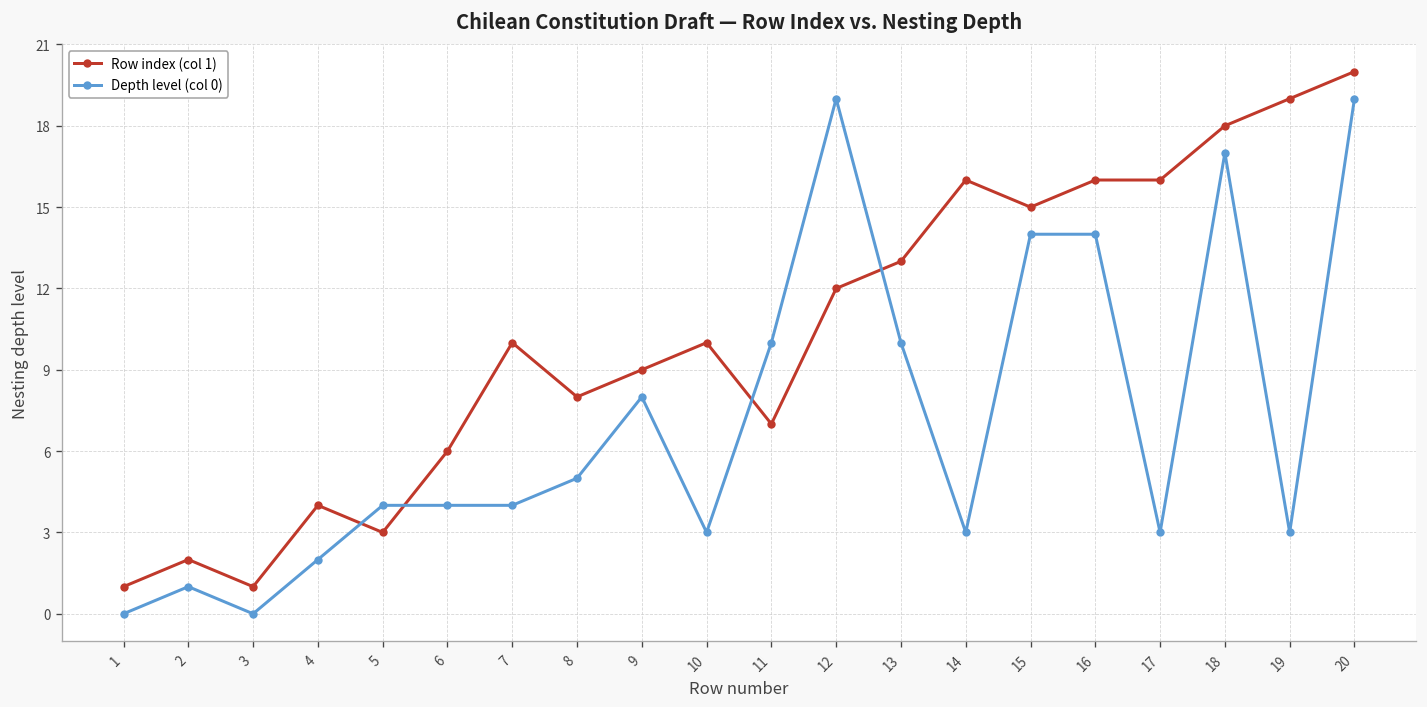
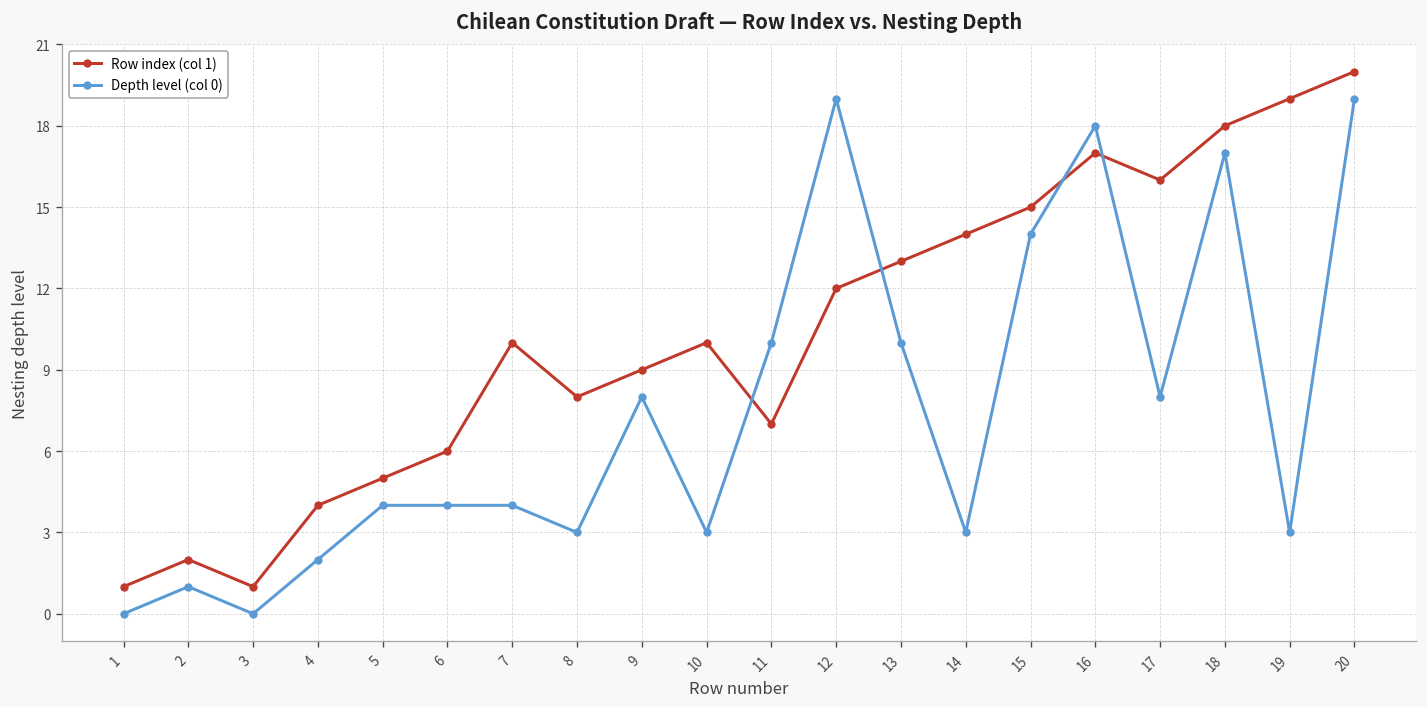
  {
    "Row index (col 1)": {
      "1": 1,
      "2": 2,
      "3": 1,
      "4": 4,
-     "5": 3,
+     "5": 5,
      "6": 6,
      "7": 10,
      "8": 8,
      "9": 9,
      "10": 10,
      "11": 7,
      "12": 12,
      "13": 13,
-     "14": 16,
+     "14": 14,
      "15": 15,
-     "16": 16,
+     "16": 17,
      "17": 16,
      "18": 18,
      "19": 19,
      "20": 20
    },
    "Depth level (col 0)": {
      "1": 0,
      "2": 1,
      "3": 0,
      "4": 2,
      "5": 4,
      "6": 4,
      "7": 4,
-     "8": 5,
+     "8": 3,
      "9": 8,
      "10": 3,
      "11": 10,
      "12": 19,
      "13": 10,
      "14": 3,
      "15": 14,
-     "16": 14,
-     "17": 3,
+     "16": 18,
+     "17": 8,
      "18": 17,
      "19": 3,
      "20": 19
    }
  }
